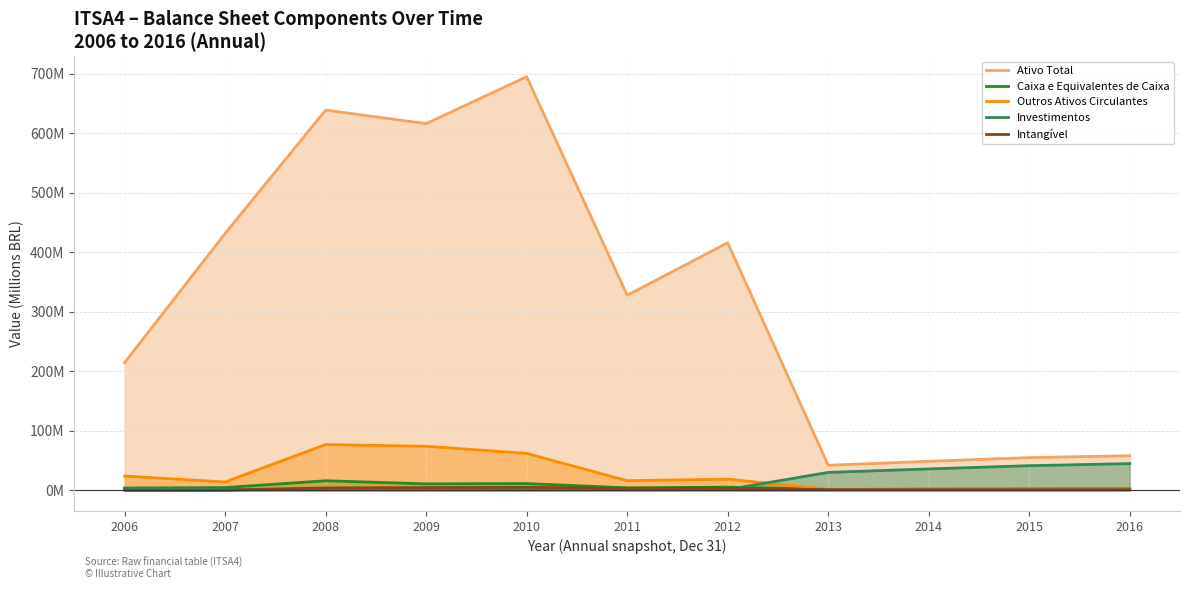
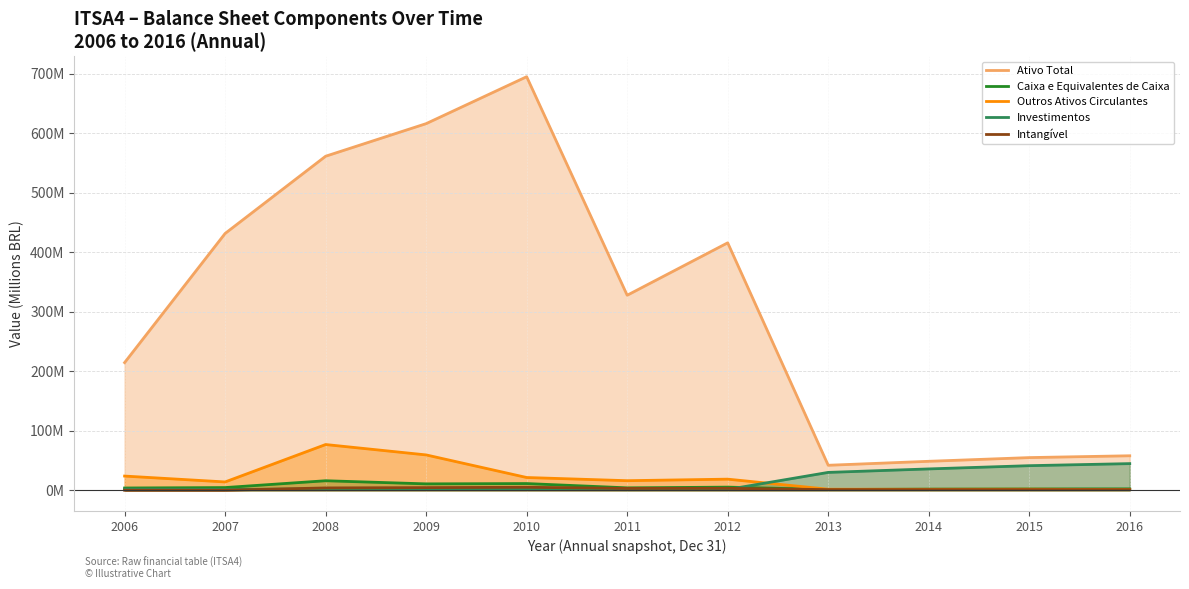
  {
    "Ativo Total": {
      "2006": 210000000,
      "2007": 430000000,
-     "2008": 640000000,
+     "2008": 560000000,
      "2009": 620000000,
      "2010": 690000000,
      "2011": 330000000,
      "2012": 420000000,
      "2013": 40000000,
      "2014": 50000000,
      "2015": 50000000,
      "2016": 60000000
    },
    "Outros Ativos Circulantes": {
      "2006": 20000000,
      "2007": 10000000,
      "2008": 80000000,
-     "2009": 70000000,
-     "2010": 60000000,
+     "2009": 60000000,
+     "2010": 20000000,
      "2011": 20000000,
      "2012": 20000000
    }
  }
